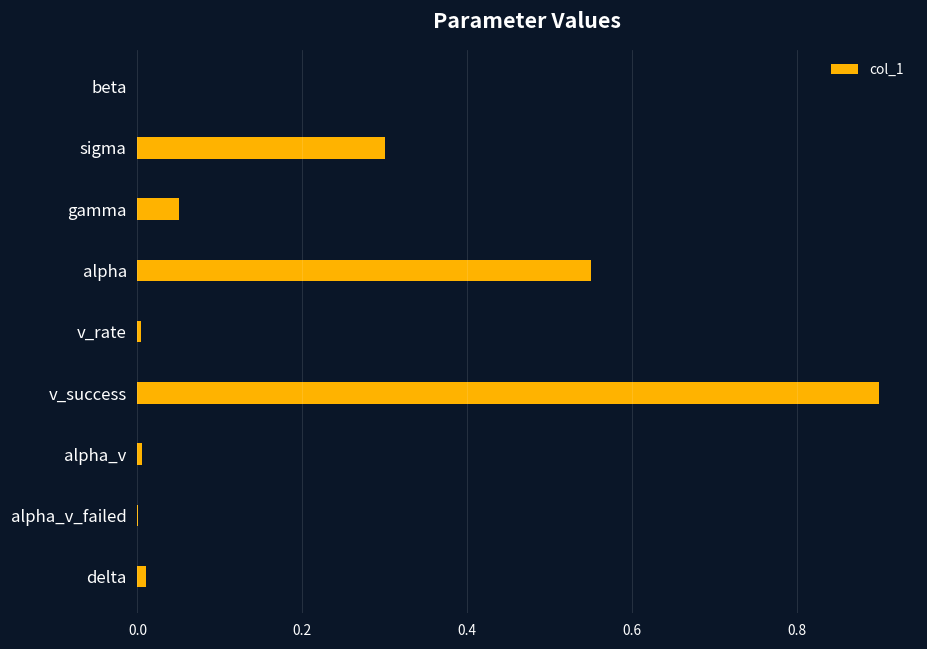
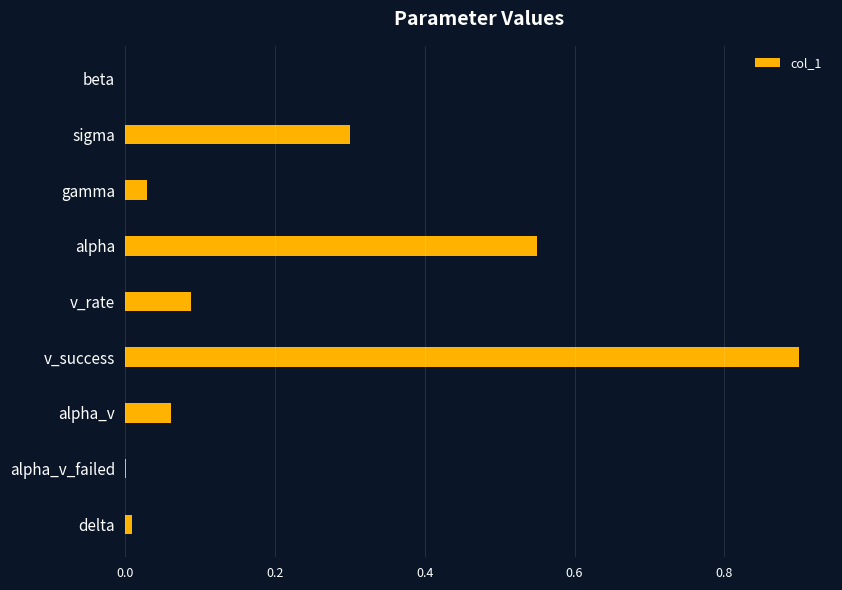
  {
    "sigma": 0.30,
-   "gamma": 0.05,
+   "gamma": 0.03,
    "alpha": 0.55,
-   "v_rate": 0.00,
+   "v_rate": 0.09,
    "v_success": 0.90,
-   "alpha_v": 0.01,
+   "alpha_v": 0.06,
    "delta": 0.01
  }
